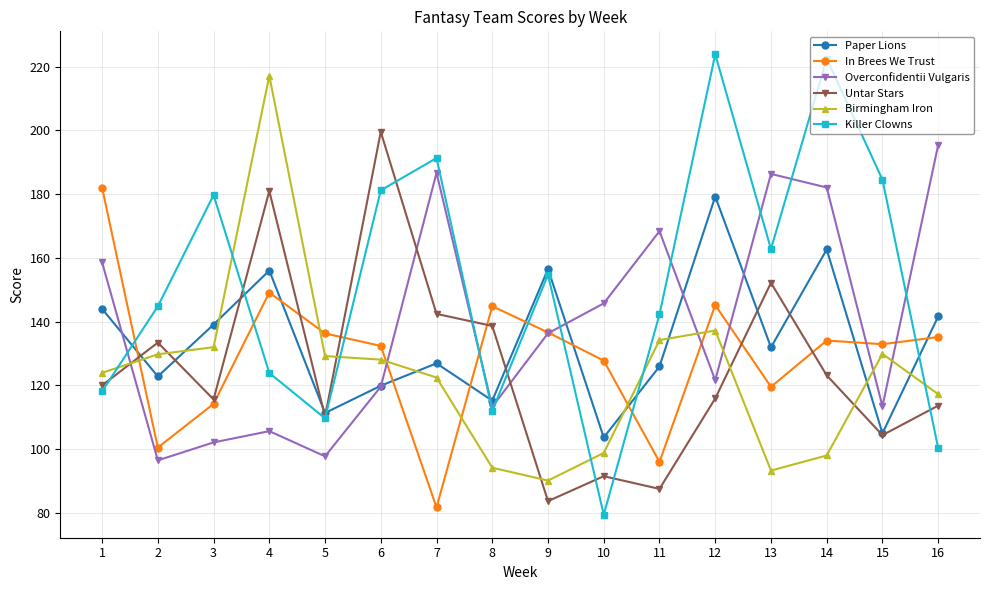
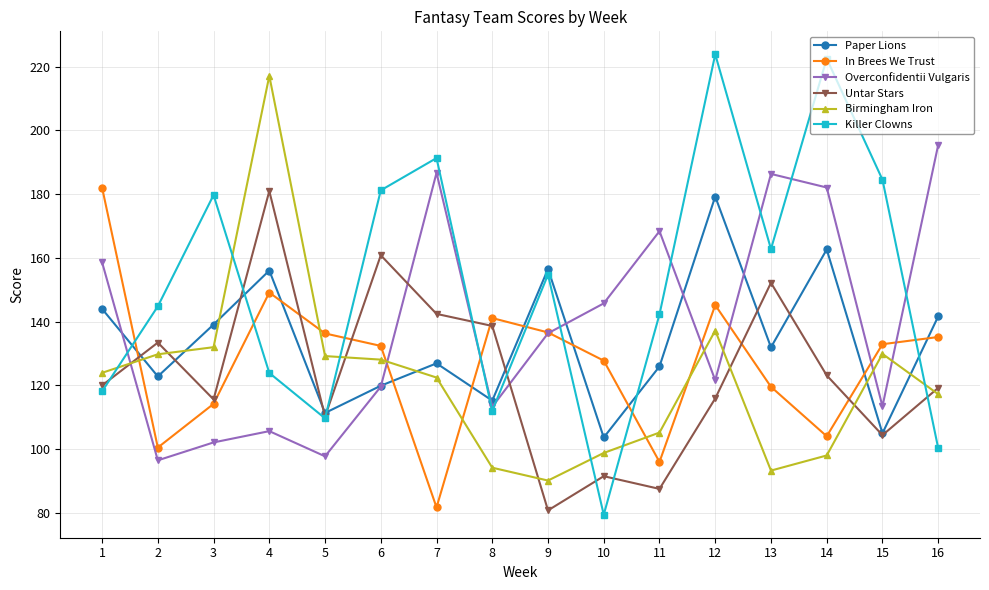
  {
    "Paper Lions": {
      "1": 144,
      "2": 123,
      "3": 139,
      "4": 156,
      "5": 111,
      "7": 127,
      "8": 115,
      "9": 157,
      "10": 104,
      "11": 126,
      "12": 179,
      "13": 132,
      "14": 163,
      "16": 142
    },
    "In Brees We Trust": {
      "1": 182,
      "2": 101,
      "3": 114,
      "4": 149,
      "5": 136,
      "6": 132,
      "7": 82,
-     "8": 145,
+     "8": 141,
      "10": 128,
      "11": 96,
      "12": 145,
      "13": 120,
-     "14": 134,
+     "14": 104,
      "15": 133,
      "16": 135
    },
    "Overconfidentii Vulgaris": {
      "1": 159,
      "2": 96,
      "3": 102,
      "4": 106,
      "5": 98,
      "7": 187,
      "8": 113,
      "10": 146,
      "11": 168,
      "12": 122,
      "13": 186,
      "14": 182,
      "15": 113,
      "16": 195
    },
    "Untar Stars": {
      "1": 120,
      "2": 133,
      "3": 116,
      "4": 181,
-     "6": 200,
+     "6": 161,
      "7": 142,
      "8": 139,
-     "9": 84,
+     "9": 81,
      "10": 92,
      "11": 88,
      "12": 116,
      "13": 152,
      "14": 123,
-     "16": 114
+     "16": 119
    },
    "Birmingham Iron": {
      "1": 124,
      "2": 130,
      "3": 132,
      "4": 217,
      "5": 129,
      "6": 128,
      "7": 122,
      "8": 94,
      "9": 90,
      "10": 99,
-     "11": 134,
+     "11": 105,
      "12": 137,
      "13": 93,
      "14": 98,
      "15": 130,
      "16": 117
    },
    "Killer Clowns": {
      "1": 118,
      "2": 145,
      "3": 180,
      "4": 124,
      "6": 181,
      "7": 191,
      "8": 112,
      "9": 155,
      "10": 79,
      "11": 142,
      "12": 224,
      "13": 163,
      "15": 185,
      "16": 100
    }
  }
